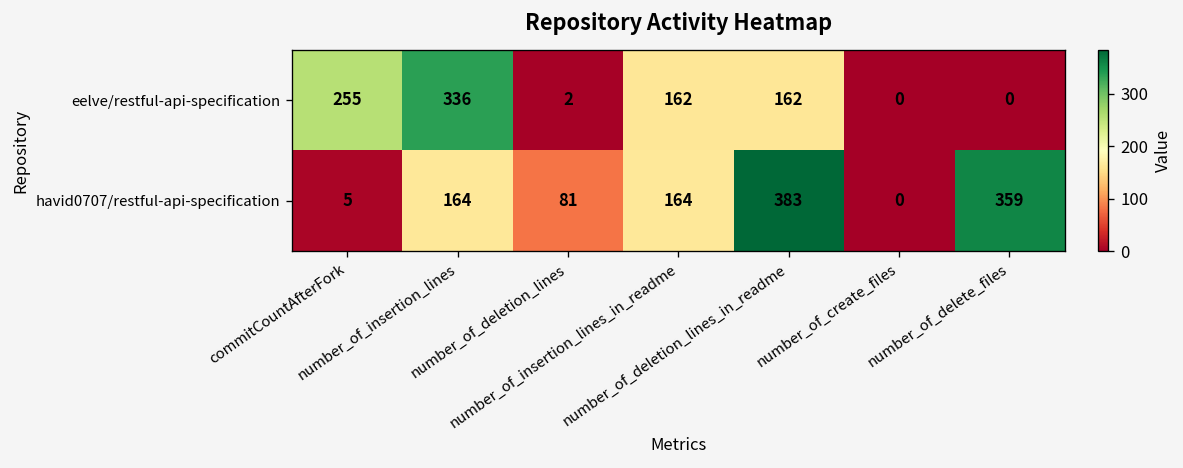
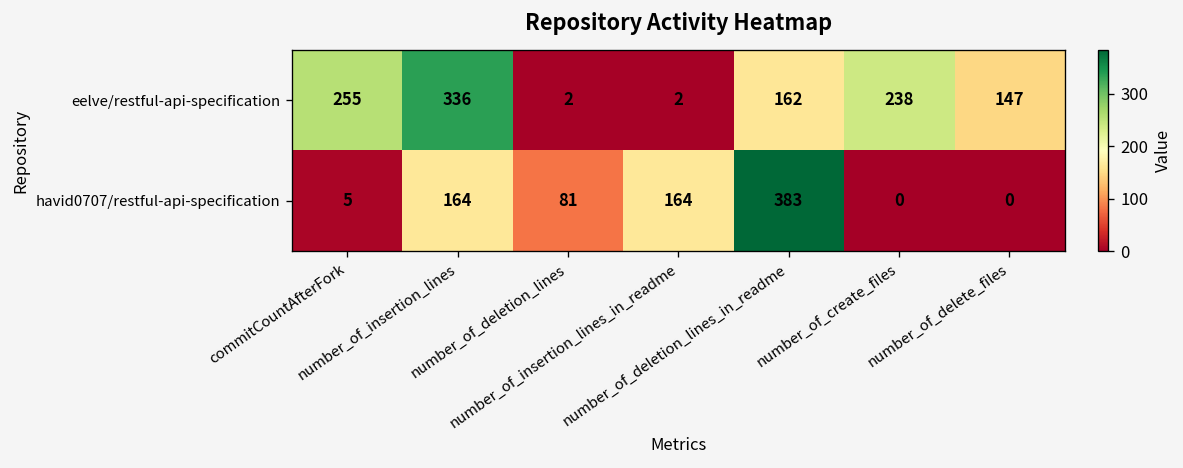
  {
    "eelve/restful-api-specification": {
      "commitCountAfterFork": 255,
      "number_of_insertion_lines": 336,
      "number_of_deletion_lines": 2,
-     "number_of_insertion_lines_in_readme": 162,
+     "number_of_insertion_lines_in_readme": 2,
      "number_of_deletion_lines_in_readme": 162,
-     "number_of_create_files": 0,
-     "number_of_delete_files": 0
+     "number_of_create_files": 238,
+     "number_of_delete_files": 147
    },
    "havid0707/restful-api-specification": {
      "commitCountAfterFork": 5,
      "number_of_insertion_lines": 164,
      "number_of_deletion_lines": 81,
      "number_of_insertion_lines_in_readme": 164,
      "number_of_deletion_lines_in_readme": 383,
      "number_of_create_files": 0,
-     "number_of_delete_files": 359
+     "number_of_delete_files": 0
    }
  }
